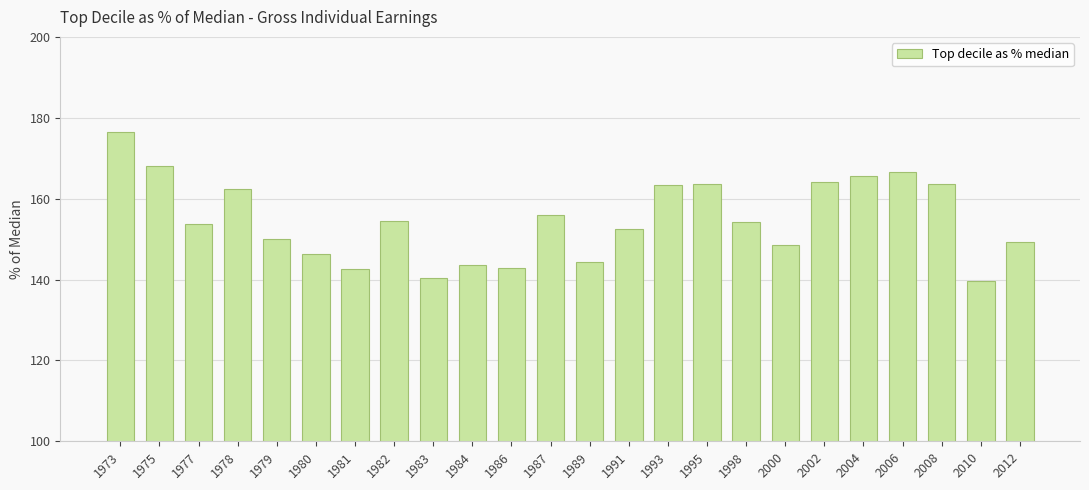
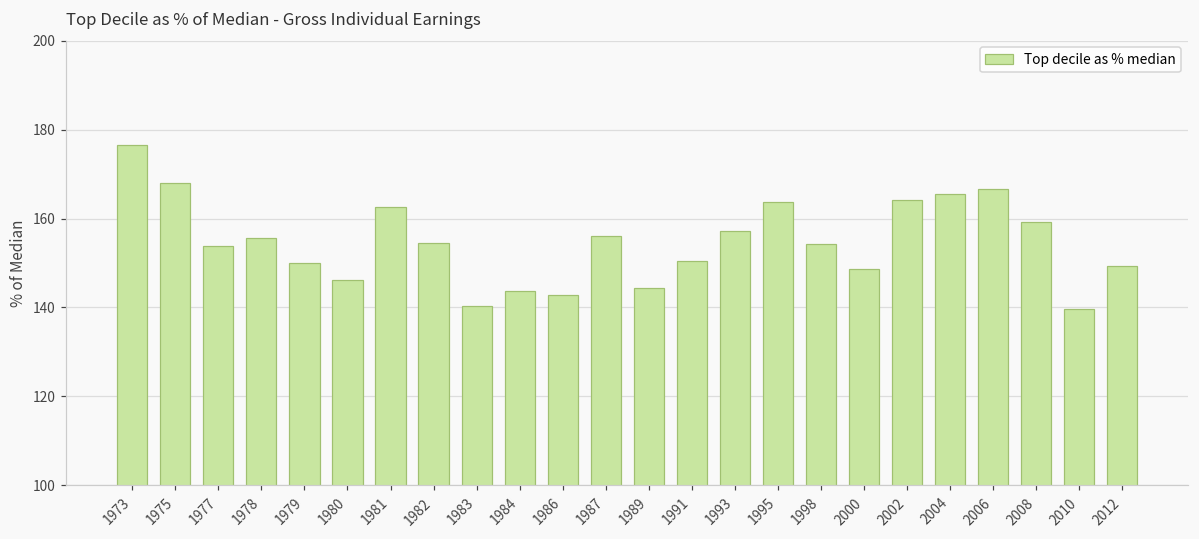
  {
    "1973": 177,
    "1975": 168,
    "1977": 154,
-   "1978": 162,
+   "1978": 156,
    "1979": 150,
    "1980": 146,
-   "1981": 143,
+   "1981": 163,
    "1982": 154,
    "1983": 140,
    "1984": 144,
    "1986": 143,
    "1987": 156,
    "1989": 144,
-   "1991": 153,
-   "1993": 163,
+   "1991": 151,
+   "1993": 157,
    "1995": 164,
    "1998": 154,
    "2000": 149,
    "2002": 164,
    "2004": 166,
    "2006": 167,
-   "2008": 164,
+   "2008": 159,
    "2010": 140,
    "2012": 149
  }
